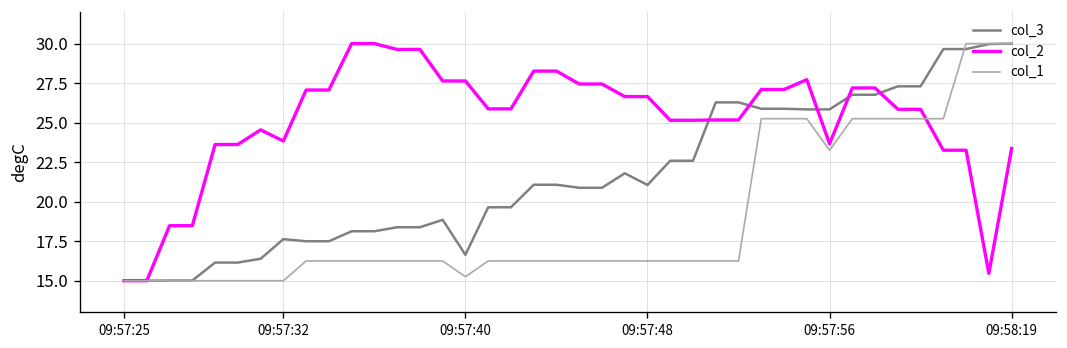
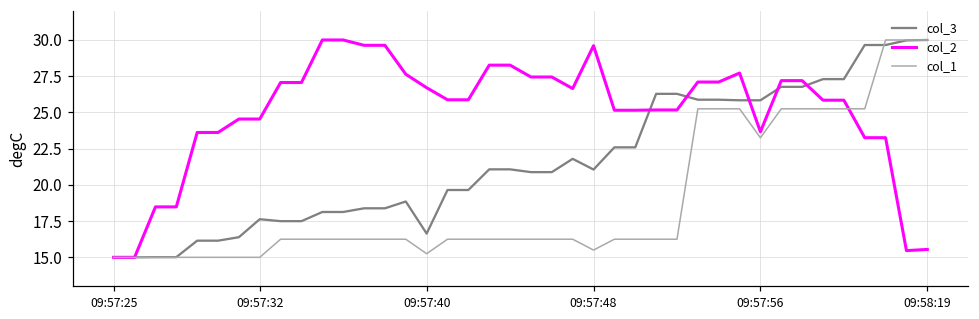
  {
    "col_3": {
      "09:57:32": 17.6,
      "09:57:40": 16.6,
      "09:57:48": 21.1,
      "09:57:56": 25.8
    },
    "col_2": {
-     "09:57:32": 23.8,
-     "09:57:40": 27.6,
-     "09:57:48": 26.6,
+     "09:57:32": 24.5,
+     "09:57:40": 26.7,
+     "09:57:48": 29.6,
      "09:57:56": 23.7,
-     "09:58:19": 23.4
+     "09:58:19": 15.5
    },
    "col_1": {
      "09:57:32": 15.0,
      "09:57:40": 15.3,
-     "09:57:48": 16.3,
+     "09:57:48": 15.5,
      "09:57:56": 23.3
    }
  }
